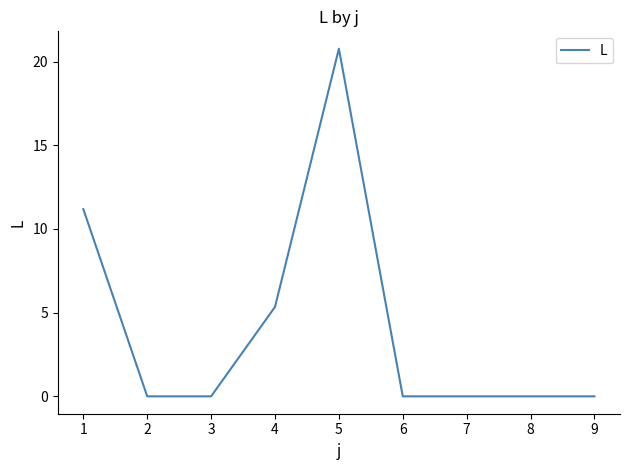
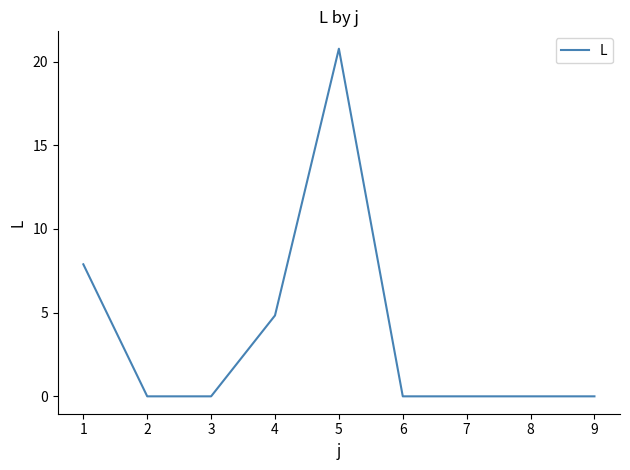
  {
-   "1": 11.2,
+   "1": 7.9,
    "2": 0.0,
    "3": 0.0,
-   "4": 5.3,
+   "4": 4.8,
    "5": 20.8,
    "6": 0.0,
    "7": 0.0,
    "8": 0.0,
    "9": 0.0
  }
